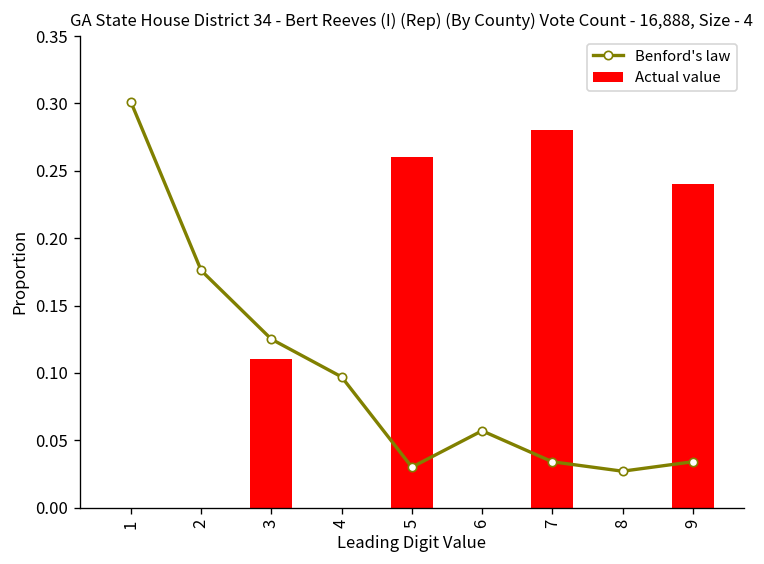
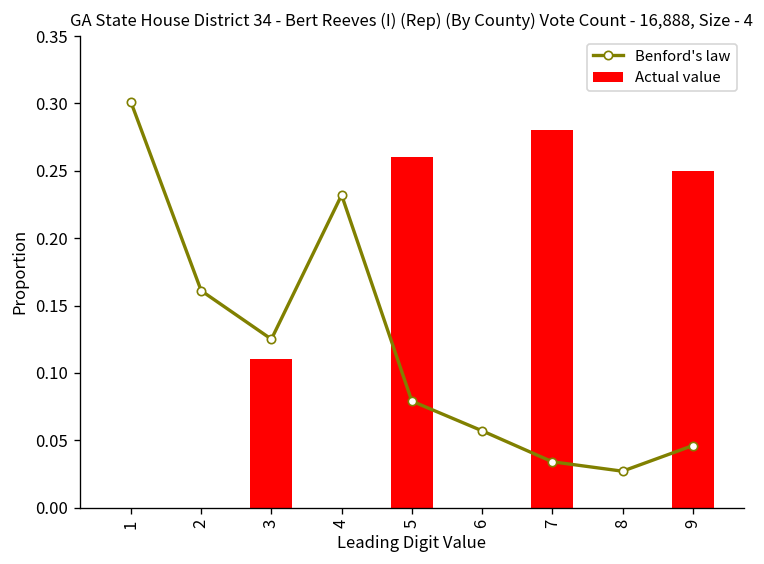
  {
    "Benford's law": {
      "1": 0.301,
-     "2": 0.176,
+     "2": 0.161,
      "3": 0.125,
-     "4": 0.097,
-     "5": 0.030,
+     "4": 0.232,
+     "5": 0.079,
      "6": 0.057,
      "7": 0.034,
      "8": 0.027,
-     "9": 0.034
+     "9": 0.046
    },
    "Actual value": {
      "1": 0.00,
      "2": 0.00,
      "3": 0.11,
      "4": 0.00,
      "5": 0.26,
      "6": 0.00,
      "7": 0.28,
      "8": 0.00,
-     "9": 0.24
+     "9": 0.25
    }
  }
